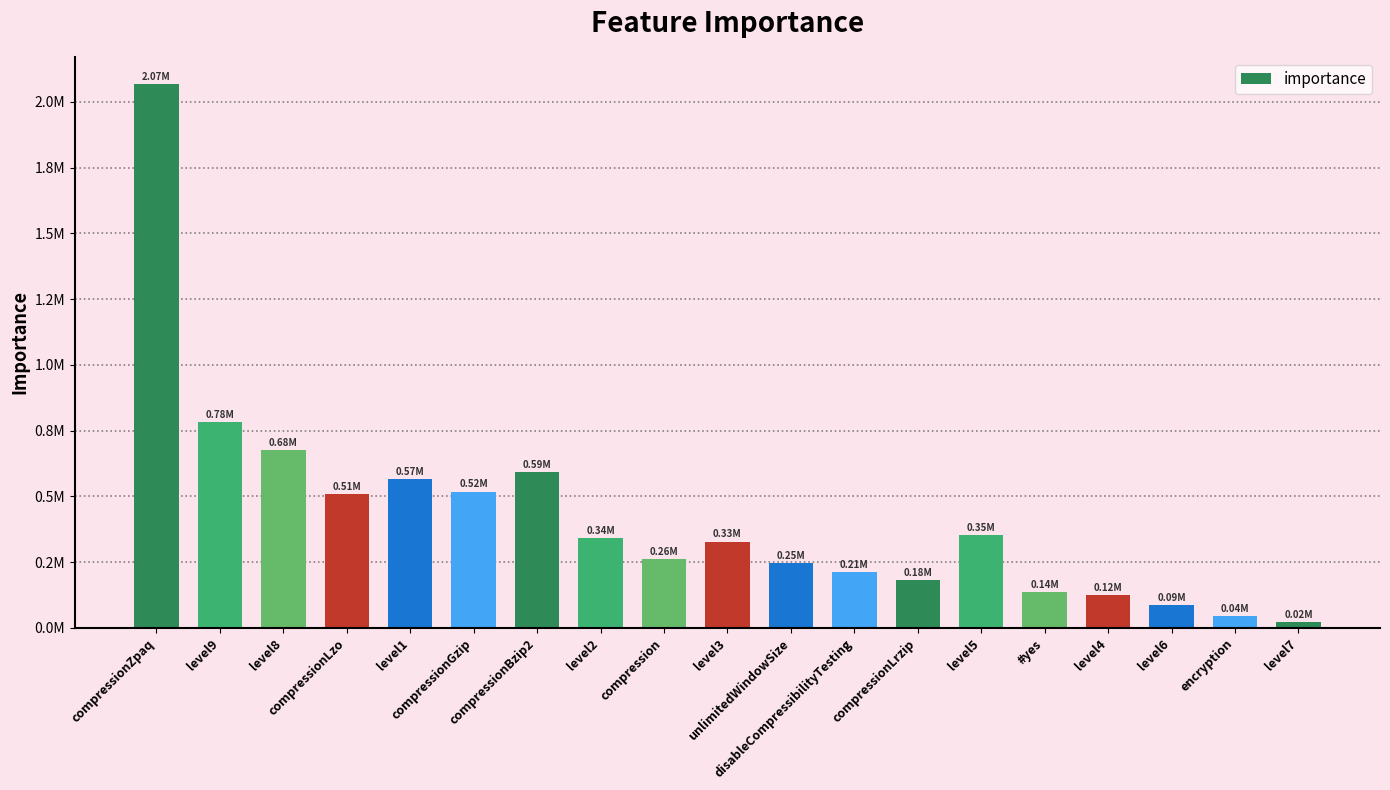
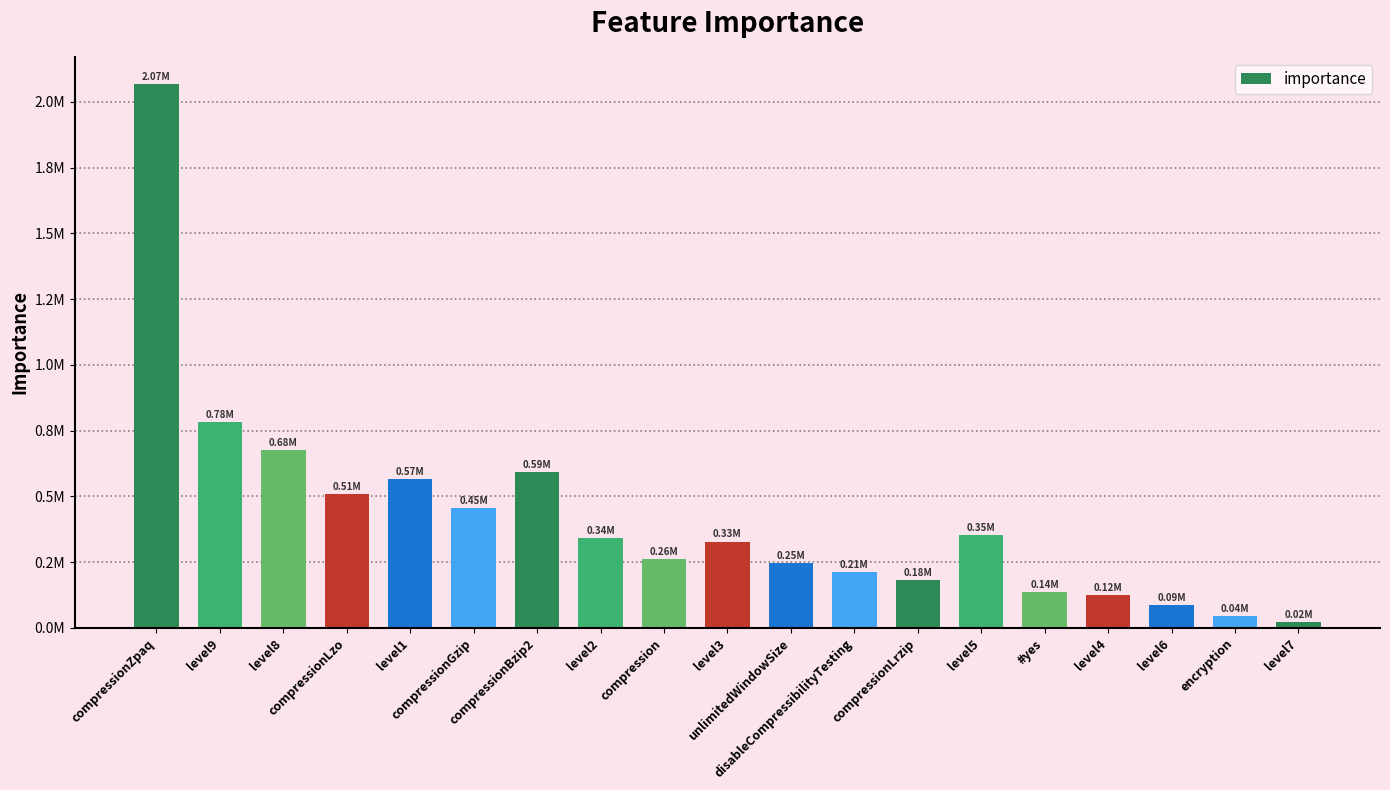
  {
    "compressionZpaq": "2.07M",
    "level9": "0.78M",
    "level8": "0.68M",
    "compressionLzo": "0.51M",
    "level1": "0.57M",
-   "compressionGzip": "0.52M",
+   "compressionGzip": "0.45M",
    "compressionBzip2": "0.59M",
    "level2": "0.34M",
    "compression": "0.26M",
    "level3": "0.33M",
    "unlimitedWindowSize": "0.25M",
    "disableCompressibilityTesting": "0.21M",
    "compressionLrzip": "0.18M",
    "level5": "0.35M",
    "#yes": "0.14M",
    "level4": "0.12M",
    "level6": "0.09M",
    "encryption": "0.04M",
    "level7": "0.02M"
  }
